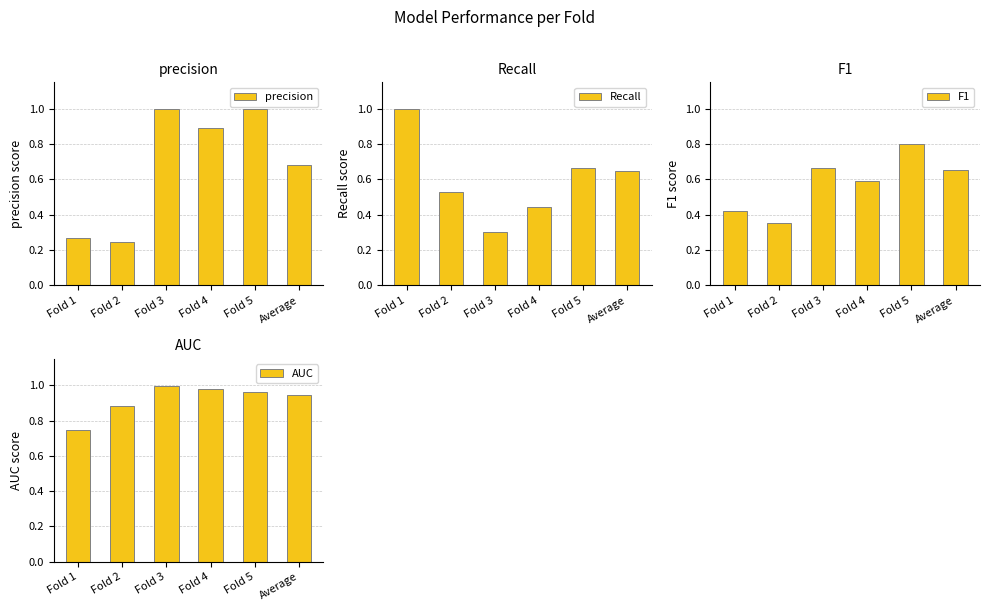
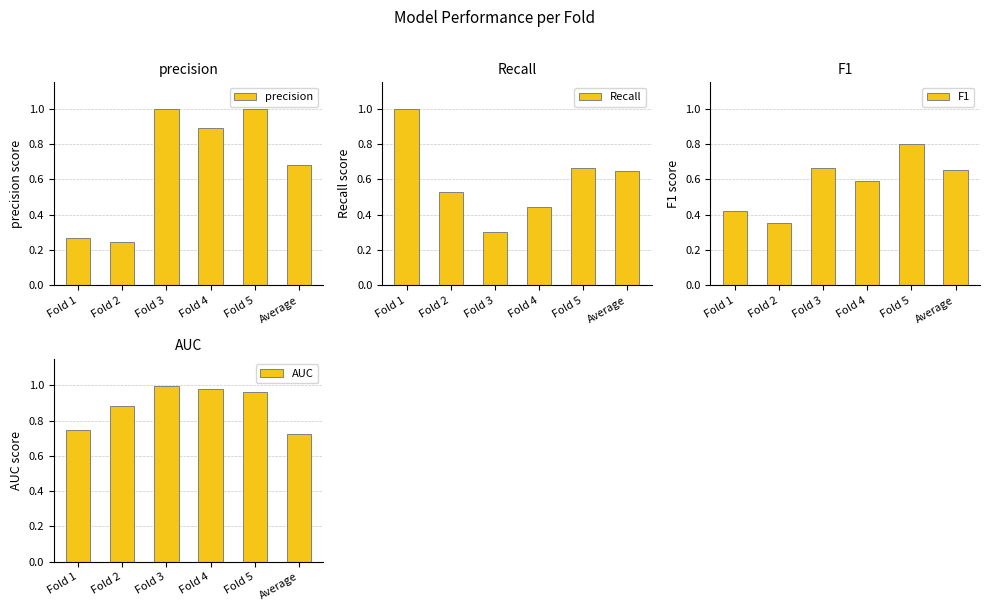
  {
    "precision": {
      "Fold 1": 0.27,
      "Fold 2": 0.24,
      "Fold 3": 1.00,
      "Fold 4": 0.89,
      "Fold 5": 1.00,
      "Average": 0.68
    },
    "Recall": {
      "Fold 1": 1.00,
      "Fold 2": 0.53,
      "Fold 3": 0.30,
      "Fold 4": 0.44,
      "Fold 5": 0.67,
      "Average": 0.65
    },
    "F1": {
      "Fold 1": 0.42,
      "Fold 2": 0.35,
      "Fold 3": 0.67,
      "Fold 4": 0.59,
      "Fold 5": 0.80,
      "Average": 0.65
    },
    "AUC": {
      "Fold 1": 0.75,
      "Fold 2": 0.88,
      "Fold 3": 1.00,
      "Fold 4": 0.98,
      "Fold 5": 0.96,
-     "Average": 0.95
+     "Average": 0.73
    }
  }
